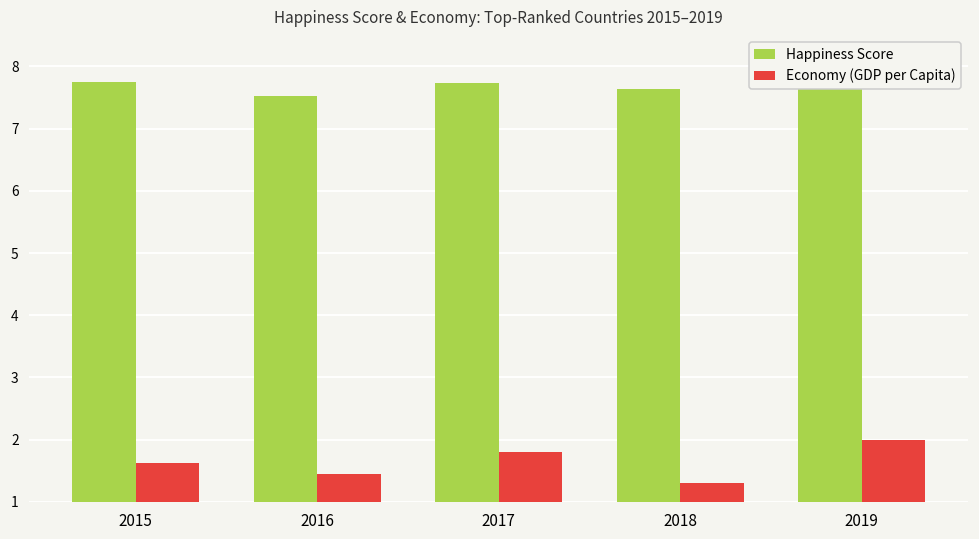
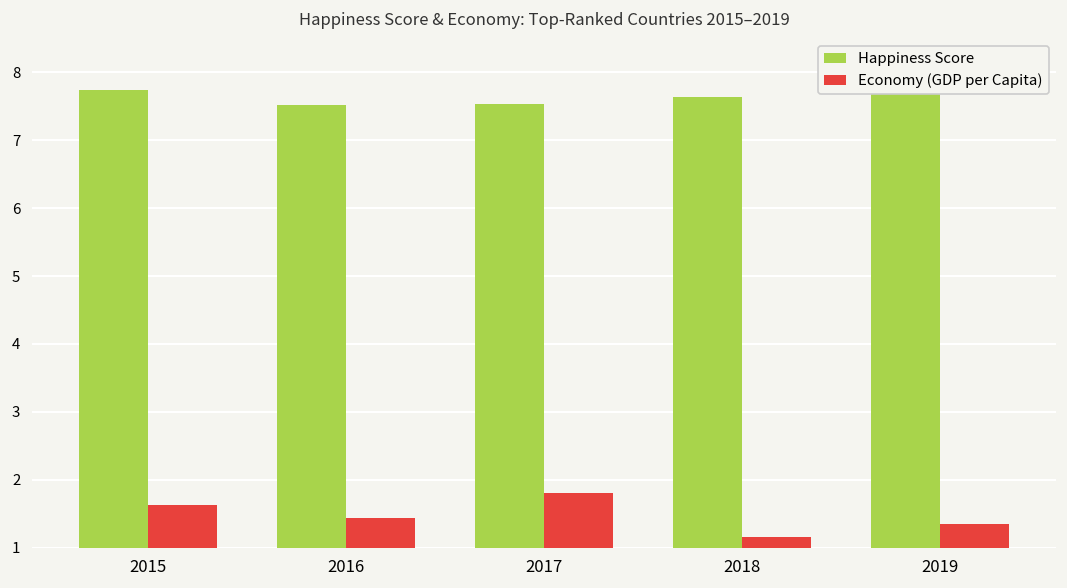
  {
    "Happiness Score": {
      "2015": 7.7,
      "2016": 7.5,
-     "2017": 7.7,
+     "2017": 7.5,
      "2018": 7.6
    },
    "Economy (GDP per Capita)": {
      "2015": 1.6,
      "2016": 1.4,
      "2017": 1.8,
-     "2018": 1.3,
-     "2019": 2.0
+     "2018": 1.2,
+     "2019": 1.3
    }
  }
